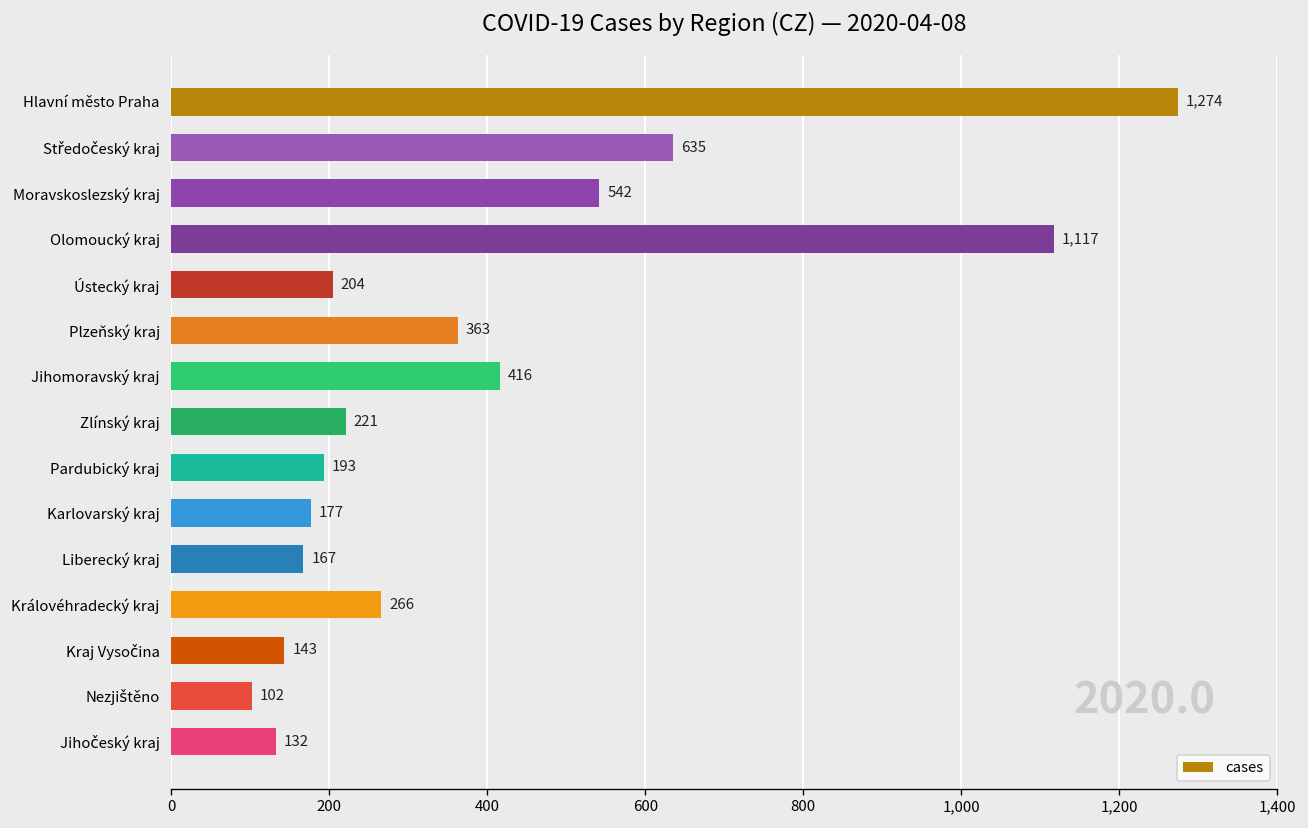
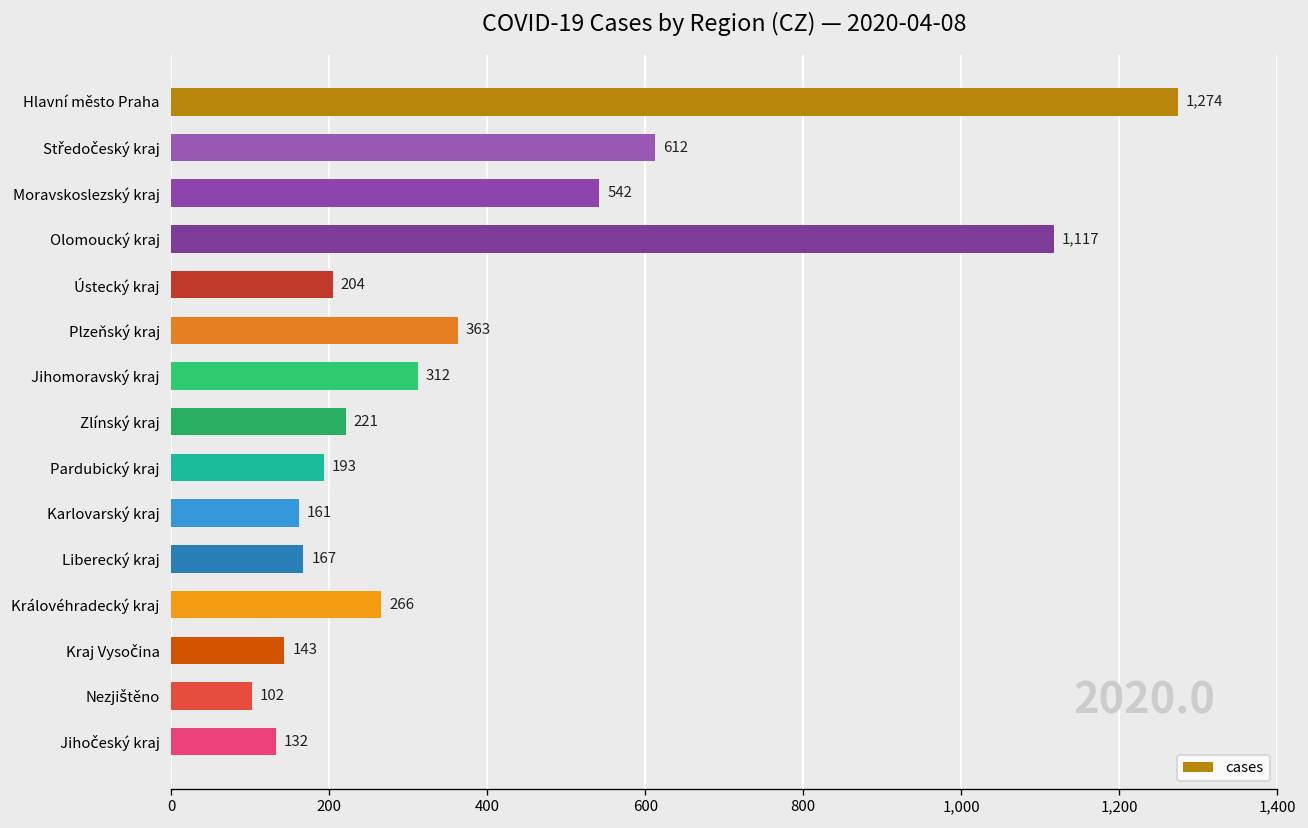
  {
    "Hlavní město Praha": "1,274",
-   "Středočeský kraj": "635",
+   "Středočeský kraj": "612",
    "Moravskoslezský kraj": "542",
    "Olomoucký kraj": "1,117",
    "Ústecký kraj": "204",
    "Plzeňský kraj": "363",
-   "Jihomoravský kraj": "416",
+   "Jihomoravský kraj": "312",
    "Zlínský kraj": "221",
    "Pardubický kraj": "193",
-   "Karlovarský kraj": "177",
+   "Karlovarský kraj": "161",
    "Liberecký kraj": "167",
    "Královéhradecký kraj": "266",
    "Kraj Vysočina": "143",
    "Nezjištěno": "102",
    "Jihočeský kraj": "132"
  }
